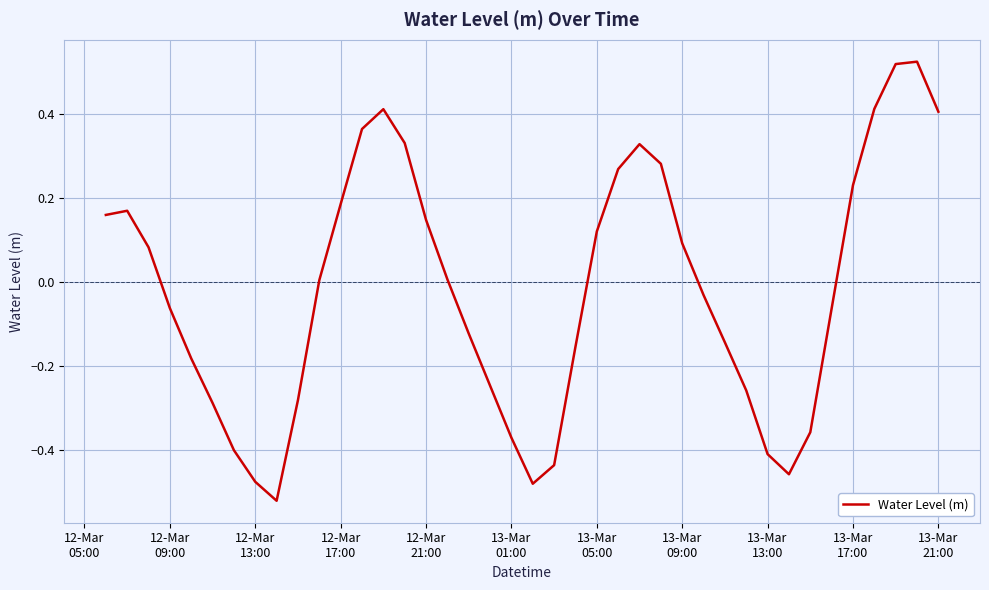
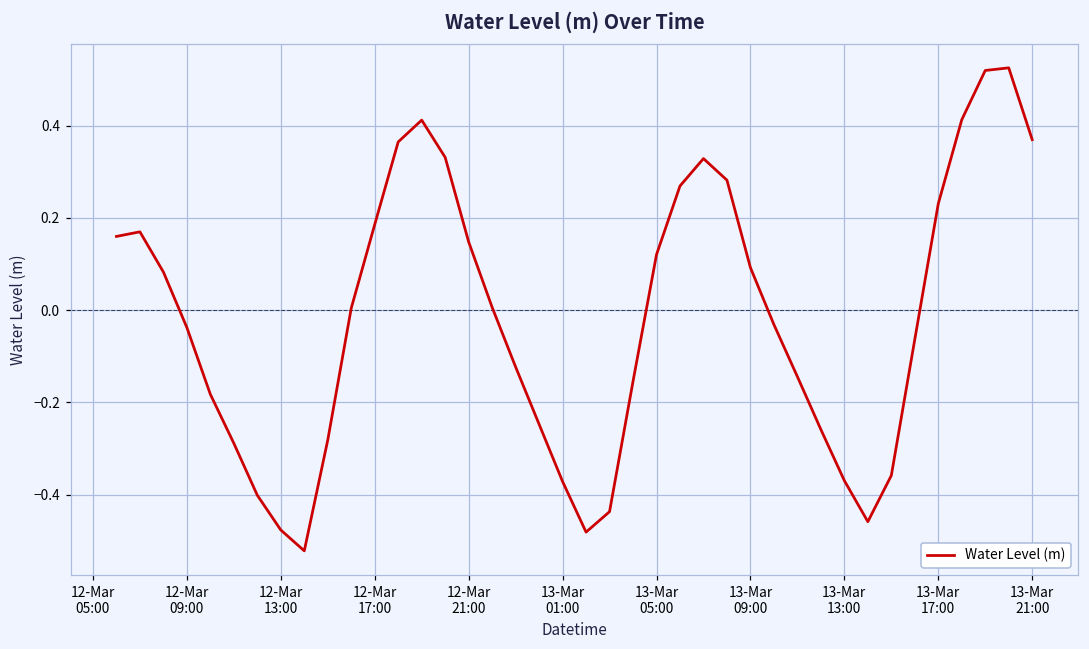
  {
-   "12-Mar 09:00": -0.06,
+   "12-Mar 09:00": -0.04,
    "12-Mar 13:00": -0.48,
    "12-Mar 17:00": 0.19,
    "12-Mar 21:00": 0.15,
    "13-Mar 01:00": -0.37,
    "13-Mar 05:00": 0.12,
    "13-Mar 09:00": 0.09,
-   "13-Mar 13:00": -0.41,
+   "13-Mar 13:00": -0.37,
    "13-Mar 17:00": 0.23,
-   "13-Mar 21:00": 0.41
+   "13-Mar 21:00": 0.37
  }
